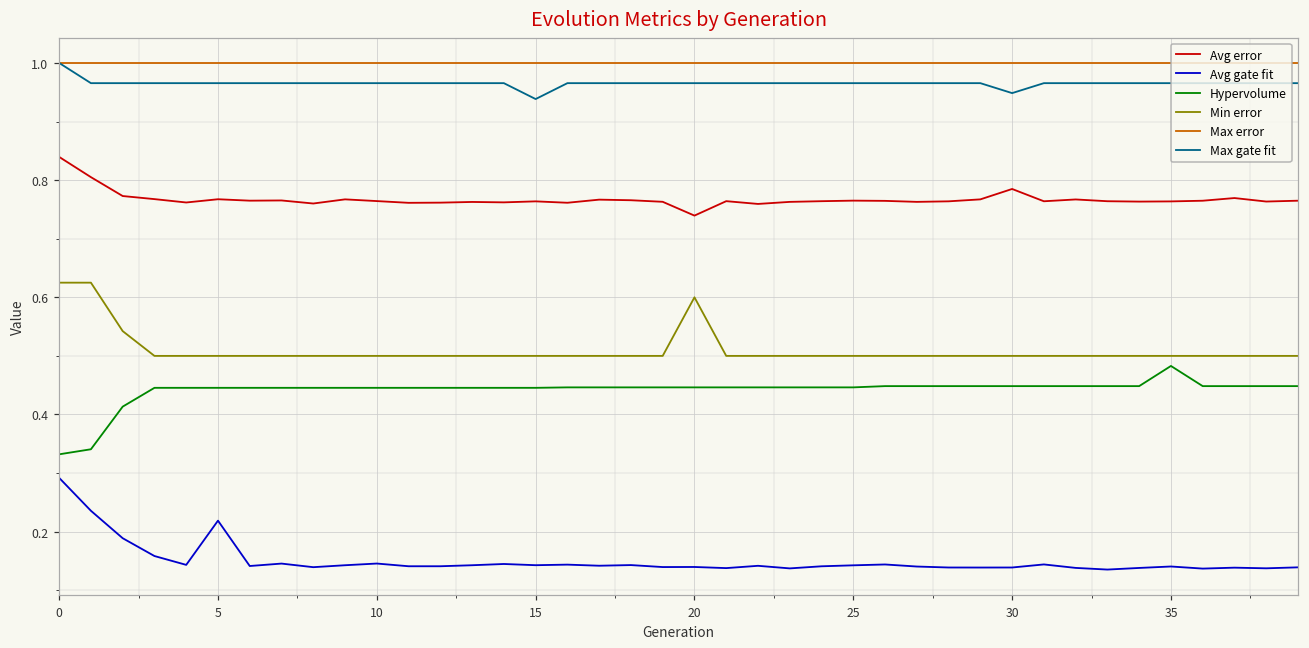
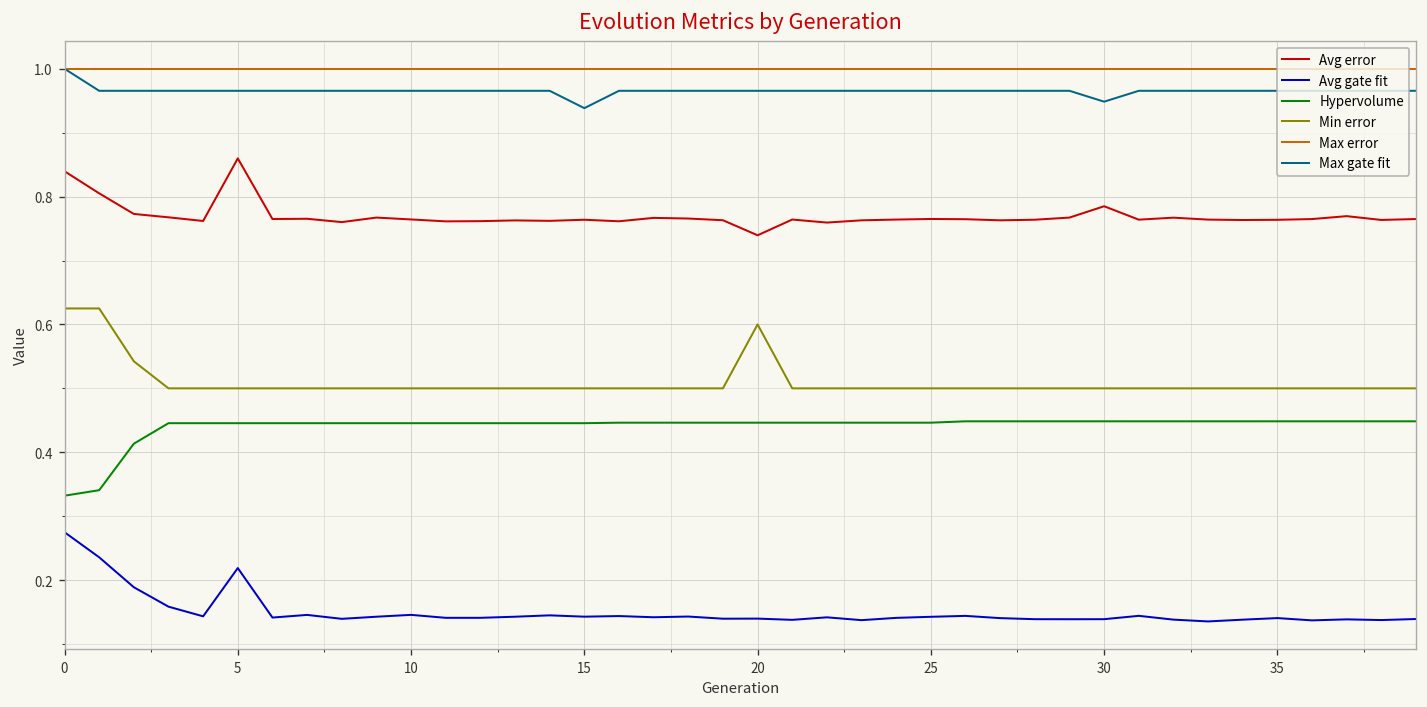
  {
    "Avg error": {
      "0": 0.84,
-     "5": 0.77,
+     "5": 0.86,
      "10": 0.76,
      "15": 0.76,
      "20": 0.74,
      "25": 0.77,
      "30": 0.78,
      "35": 0.76
    },
    "Avg gate fit": {
-     "0": 0.29,
+     "0": 0.27,
      "5": 0.22,
      "10": 0.15,
      "15": 0.14,
      "20": 0.14,
      "25": 0.14,
      "30": 0.14,
      "35": 0.14
    },
    "Hypervolume": {
      "0": 0.33,
      "5": 0.45,
      "10": 0.45,
      "15": 0.45,
      "20": 0.45,
      "25": 0.45,
      "30": 0.45,
-     "35": 0.48
+     "35": 0.45
    },
    "Min error": {
      "0": 0.63,
      "5": 0.50,
      "10": 0.50,
      "15": 0.50,
      "20": 0.60,
      "25": 0.50,
      "30": 0.50,
      "35": 0.50
    },
    "Max error": {
      "5": 1.00,
      "10": 1.00,
      "15": 1.00,
      "20": 1.00,
      "25": 1.00,
      "30": 1.00
    },
    "Max gate fit": {
      "5": 0.97,
      "10": 0.97,
      "15": 0.94,
      "20": 0.97,
      "25": 0.97,
      "30": 0.95
    }
  }
